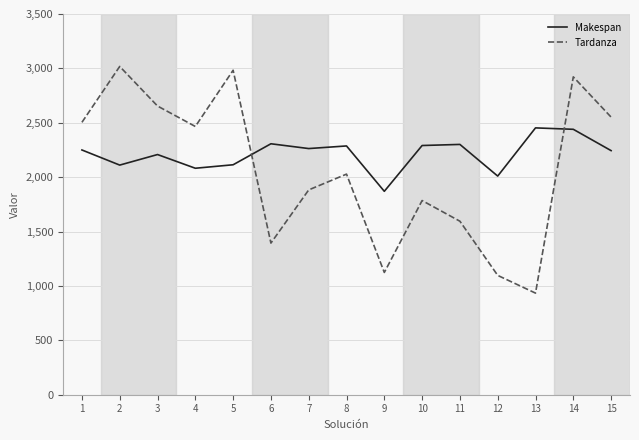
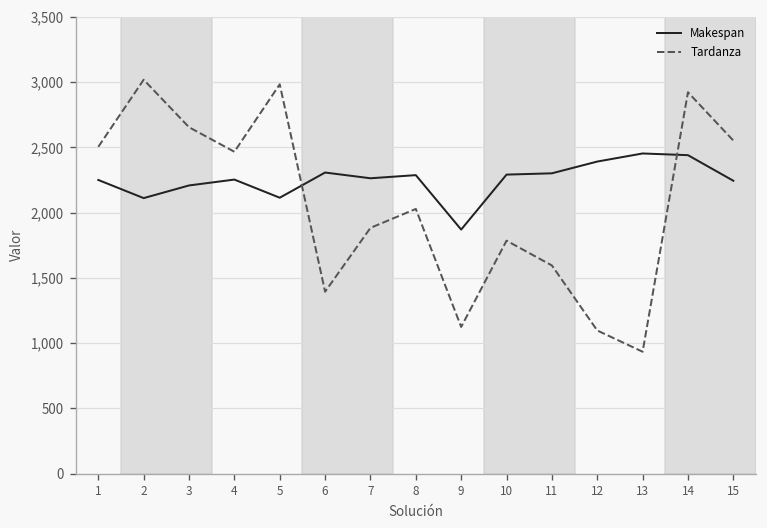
  {
    "Makespan": {
      "1": "2,250",
      "2": "2,110",
      "3": "2,210",
-     "4": "2,080",
+     "4": "2,250",
      "5": "2,110",
      "6": "2,310",
      "7": "2,260",
      "8": "2,290",
      "9": "1,870",
      "10": "2,290",
      "11": "2,300",
-     "12": "2,010",
+     "12": "2,390",
      "13": "2,450",
      "14": "2,440",
      "15": "2,240"
    },
    "Tardanza": {
      "1": "2,500",
      "2": "3,020",
      "3": "2,650",
      "4": "2,470",
      "5": "2,980",
      "6": "1,390",
      "7": "1,880",
      "8": "2,030",
      "9": "1,120",
      "10": "1,790",
      "11": "1,600",
      "12": "1,100",
      "13": "930",
      "14": "2,920",
      "15": "2,550"
    }
  }
